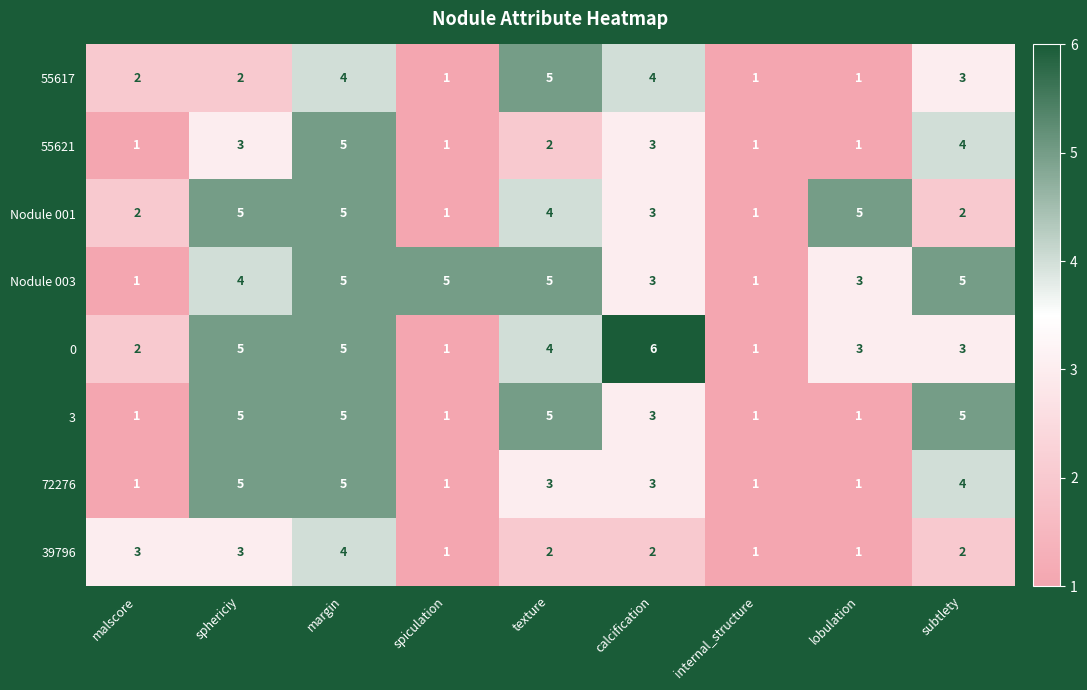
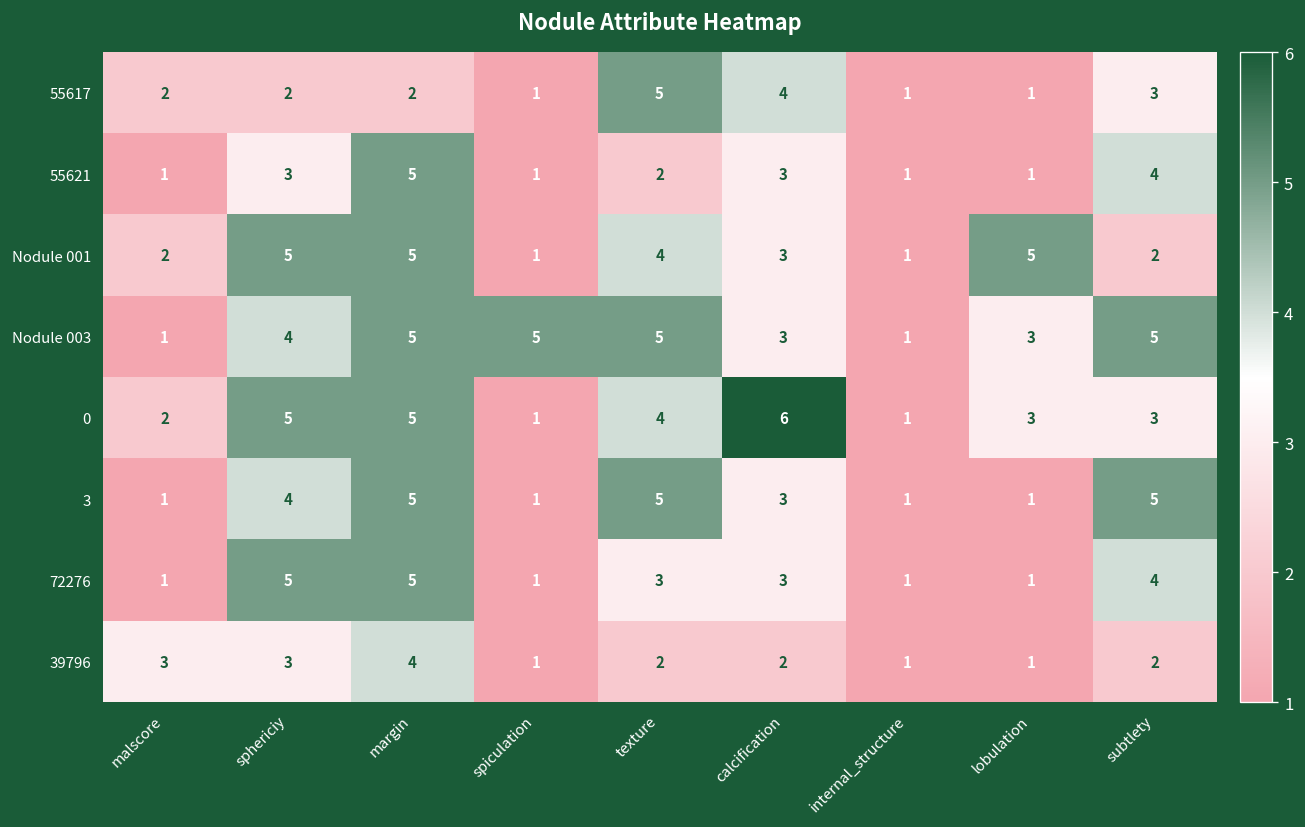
  {
    "55617": {
      "malscore": 2,
      "sphericiy": 2,
-     "margin": 4,
+     "margin": 2,
      "spiculation": 1,
      "texture": 5,
      "calcification": 4,
      "internal_structure": 1,
      "lobulation": 1,
      "subtlety": 3
    },
    "55621": {
      "malscore": 1,
      "sphericiy": 3,
      "margin": 5,
      "spiculation": 1,
      "texture": 2,
      "calcification": 3,
      "internal_structure": 1,
      "lobulation": 1,
      "subtlety": 4
    },
    "Nodule 001": {
      "malscore": 2,
      "sphericiy": 5,
      "margin": 5,
      "spiculation": 1,
      "texture": 4,
      "calcification": 3,
      "internal_structure": 1,
      "lobulation": 5,
      "subtlety": 2
    },
    "Nodule 003": {
      "malscore": 1,
      "sphericiy": 4,
      "margin": 5,
      "spiculation": 5,
      "texture": 5,
      "calcification": 3,
      "internal_structure": 1,
      "lobulation": 3,
      "subtlety": 5
    },
    "0": {
      "malscore": 2,
      "sphericiy": 5,
      "margin": 5,
      "spiculation": 1,
      "texture": 4,
      "calcification": 6,
      "internal_structure": 1,
      "lobulation": 3,
      "subtlety": 3
    },
    "3": {
      "malscore": 1,
-     "sphericiy": 5,
+     "sphericiy": 4,
      "margin": 5,
      "spiculation": 1,
      "texture": 5,
      "calcification": 3,
      "internal_structure": 1,
      "lobulation": 1,
      "subtlety": 5
    },
    "72276": {
      "malscore": 1,
      "sphericiy": 5,
      "margin": 5,
      "spiculation": 1,
      "texture": 3,
      "calcification": 3,
      "internal_structure": 1,
      "lobulation": 1,
      "subtlety": 4
    },
    "39796": {
      "malscore": 3,
      "sphericiy": 3,
      "margin": 4,
      "spiculation": 1,
      "texture": 2,
      "calcification": 2,
      "internal_structure": 1,
      "lobulation": 1,
      "subtlety": 2
    }
  }
